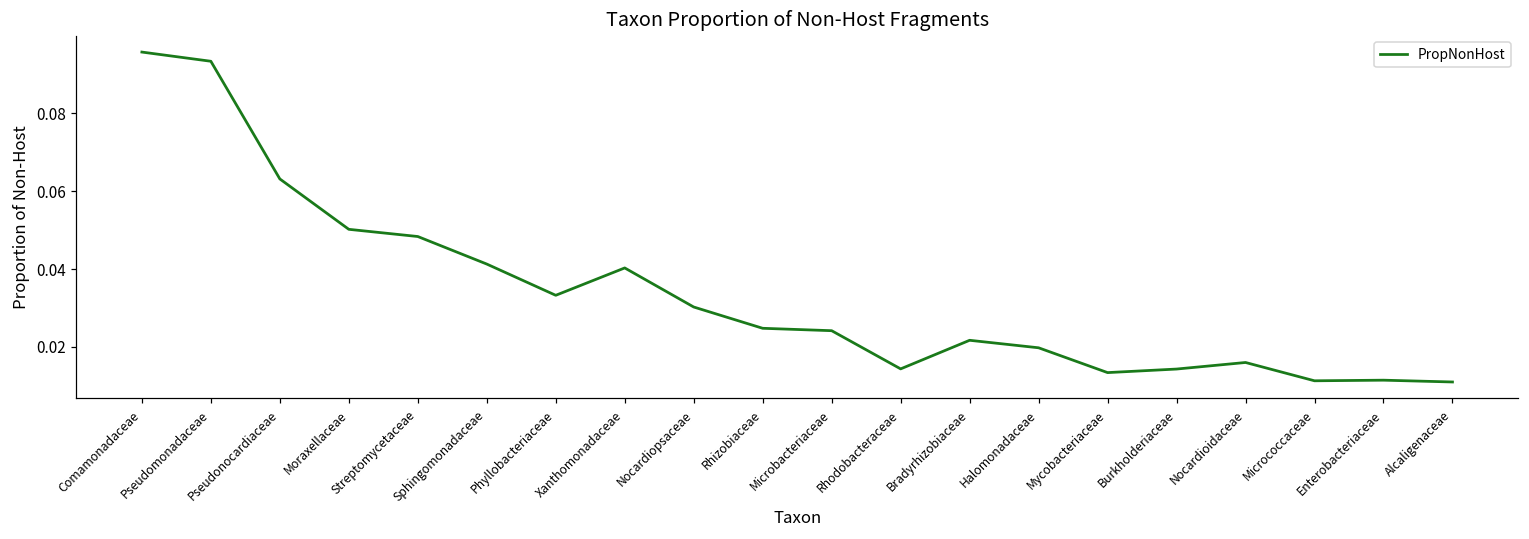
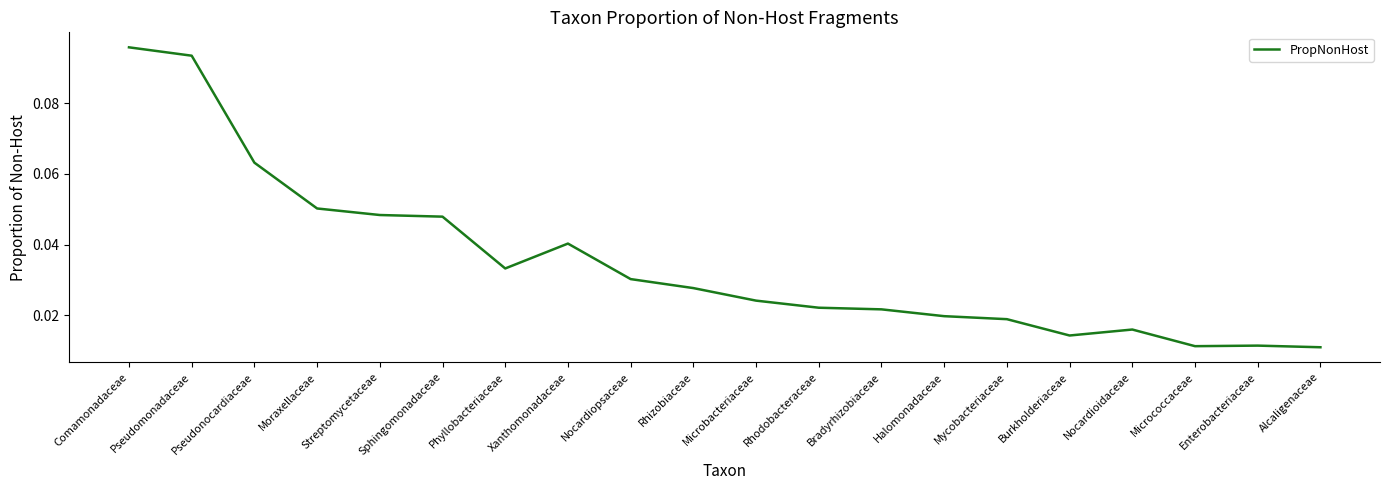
  {
    "Comamonadaceae": 0.096,
    "Pseudomonadaceae": 0.093,
    "Pseudonocardiaceae": 0.063,
    "Moraxellaceae": 0.050,
    "Streptomycetaceae": 0.048,
-   "Sphingomonadaceae": 0.041,
+   "Sphingomonadaceae": 0.048,
    "Phyllobacteriaceae": 0.033,
    "Xanthomonadaceae": 0.040,
    "Nocardiopsaceae": 0.030,
-   "Rhizobiaceae": 0.025,
+   "Rhizobiaceae": 0.028,
    "Microbacteriaceae": 0.024,
-   "Rhodobacteraceae": 0.014,
+   "Rhodobacteraceae": 0.022,
    "Bradyrhizobiaceae": 0.022,
    "Halomonadaceae": 0.020,
-   "Mycobacteriaceae": 0.013,
+   "Mycobacteriaceae": 0.019,
    "Burkholderiaceae": 0.014,
    "Nocardioidaceae": 0.016,
    "Micrococcaceae": 0.011,
    "Enterobacteriaceae": 0.011,
    "Alcaligenaceae": 0.011
  }
